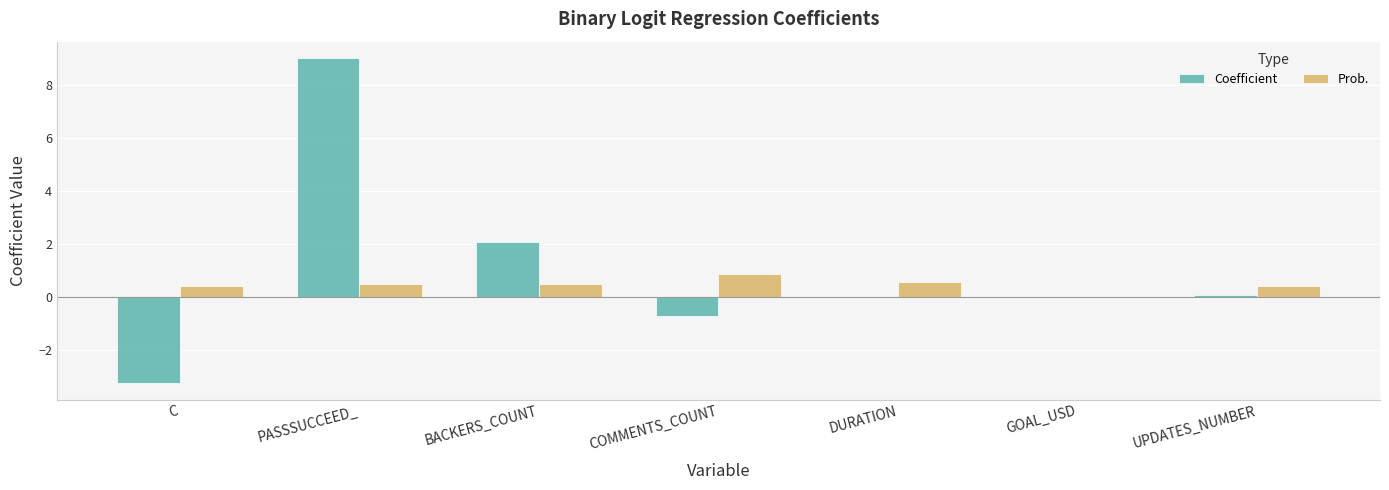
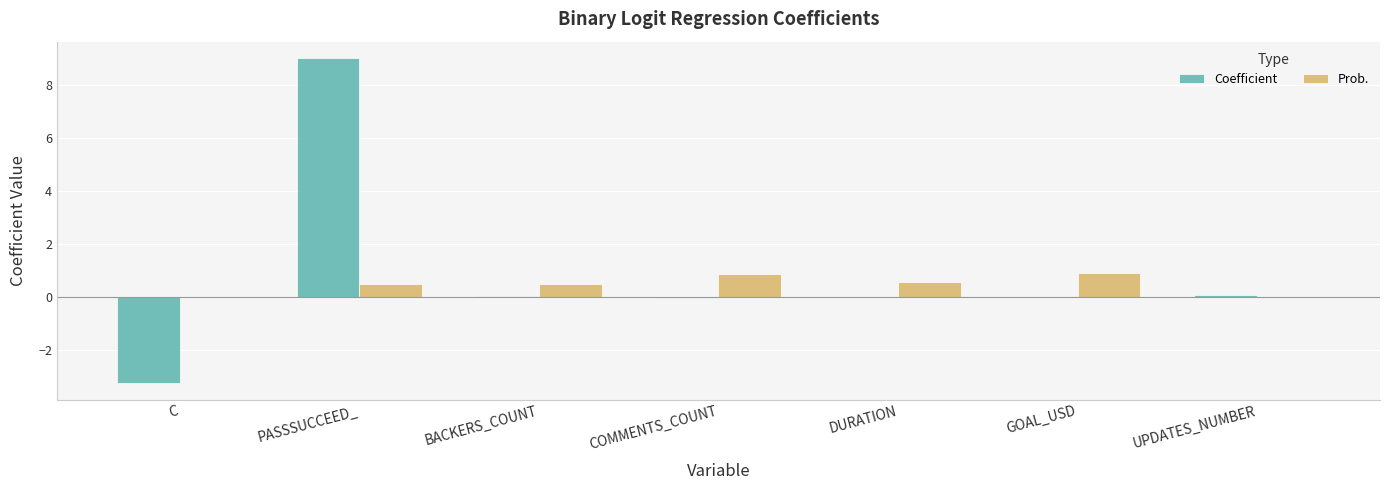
  {
    "Coefficient": {
      "C": -3.3,
      "PASSSUCCEED_": 9.0,
-     "BACKERS_COUNT": 2.1,
-     "COMMENTS_COUNT": -0.7
+     "BACKERS_COUNT": 0.1,
+     "COMMENTS_COUNT": 0.0
    },
    "Prob.": {
-     "C": 0.4,
+     "C": 0.0,
      "PASSSUCCEED_": 0.5,
      "BACKERS_COUNT": 0.5,
      "COMMENTS_COUNT": 0.9,
      "DURATION": 0.6,
-     "GOAL_USD": 0.0,
-     "UPDATES_NUMBER": 0.4
+     "GOAL_USD": 0.9,
+     "UPDATES_NUMBER": 0.0
    }
  }
